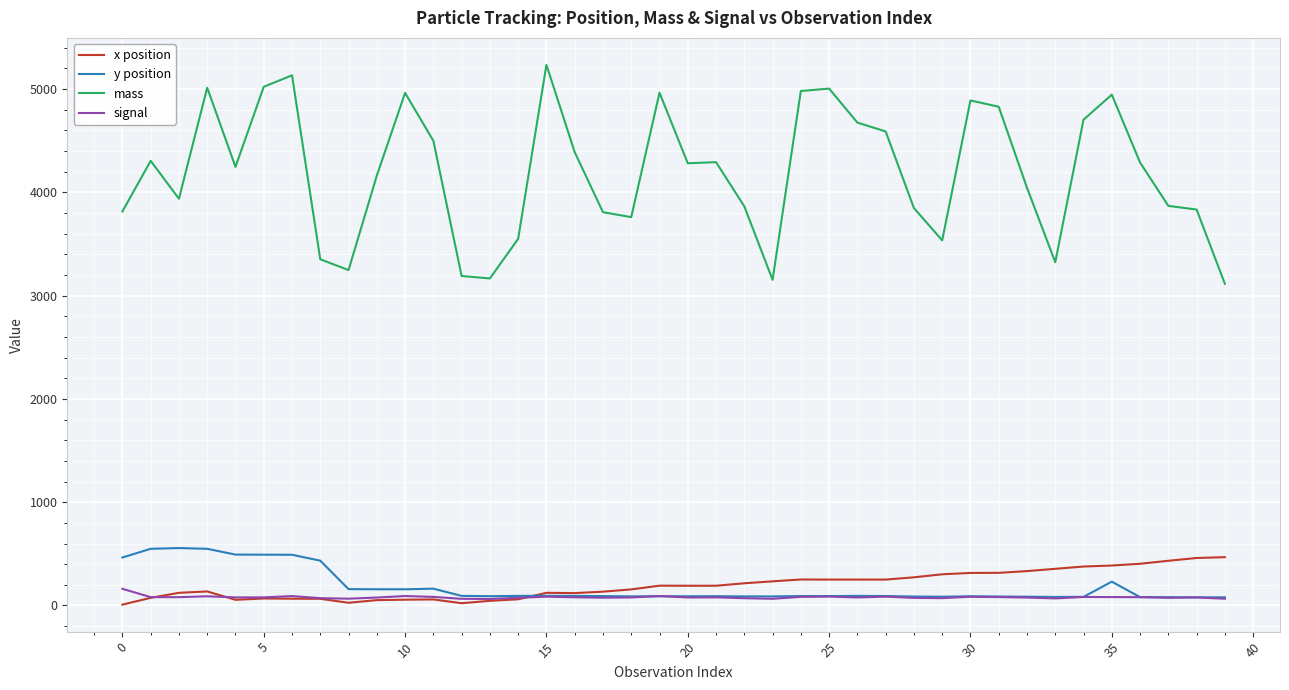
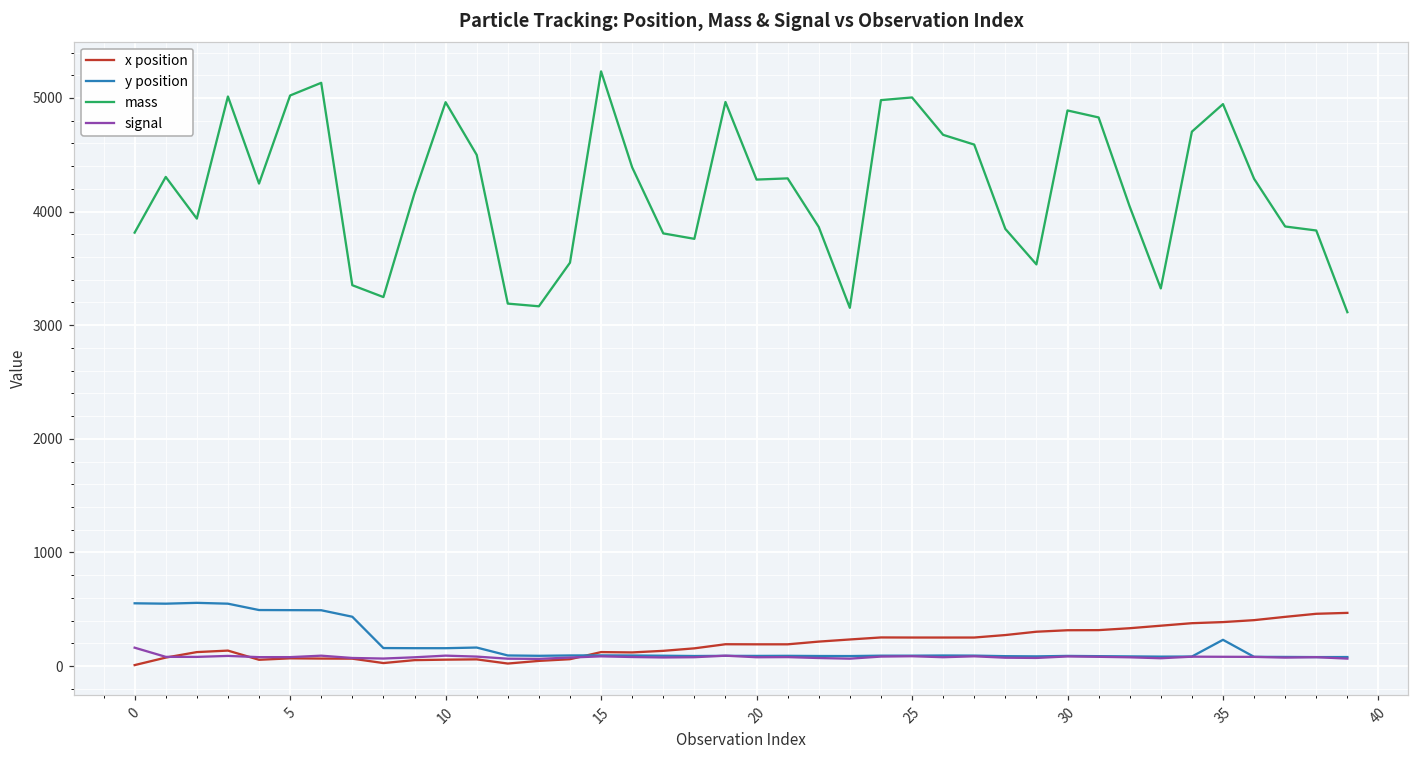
  {
    "x position": {
      "0": 10,
      "10": 60,
      "15": 120,
      "20": 190,
      "25": 250,
      "30": 320,
      "35": 390
    },
    "y position": {
-     "0": 460,
+     "0": 550,
      "5": 490,
      "10": 160,
      "35": 230
    },
    "mass": {
      "0": 3810,
      "5": 5020,
      "10": 4960,
      "15": 5230,
      "20": 4280,
      "25": 5000,
      "30": 4890,
      "35": 4950
    },
    "signal": {
      "0": 160,
      "10": 90,
      "35": 80
    }
  }
